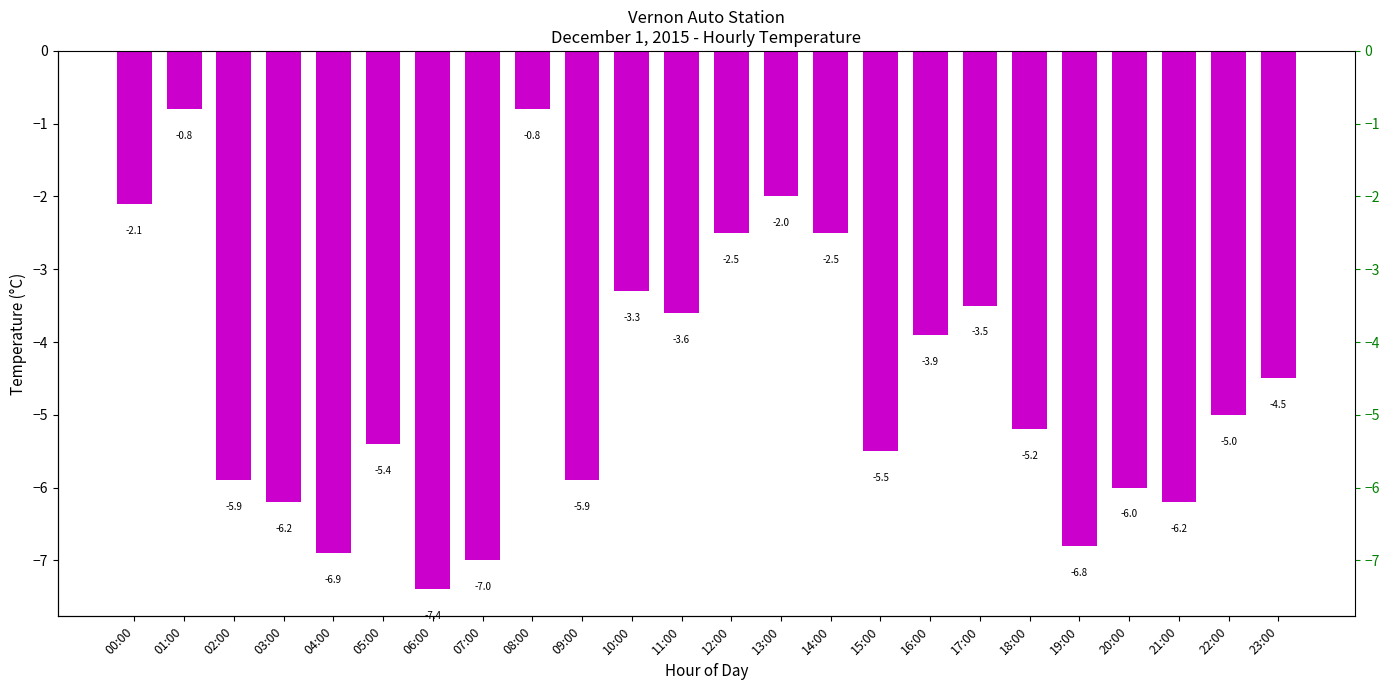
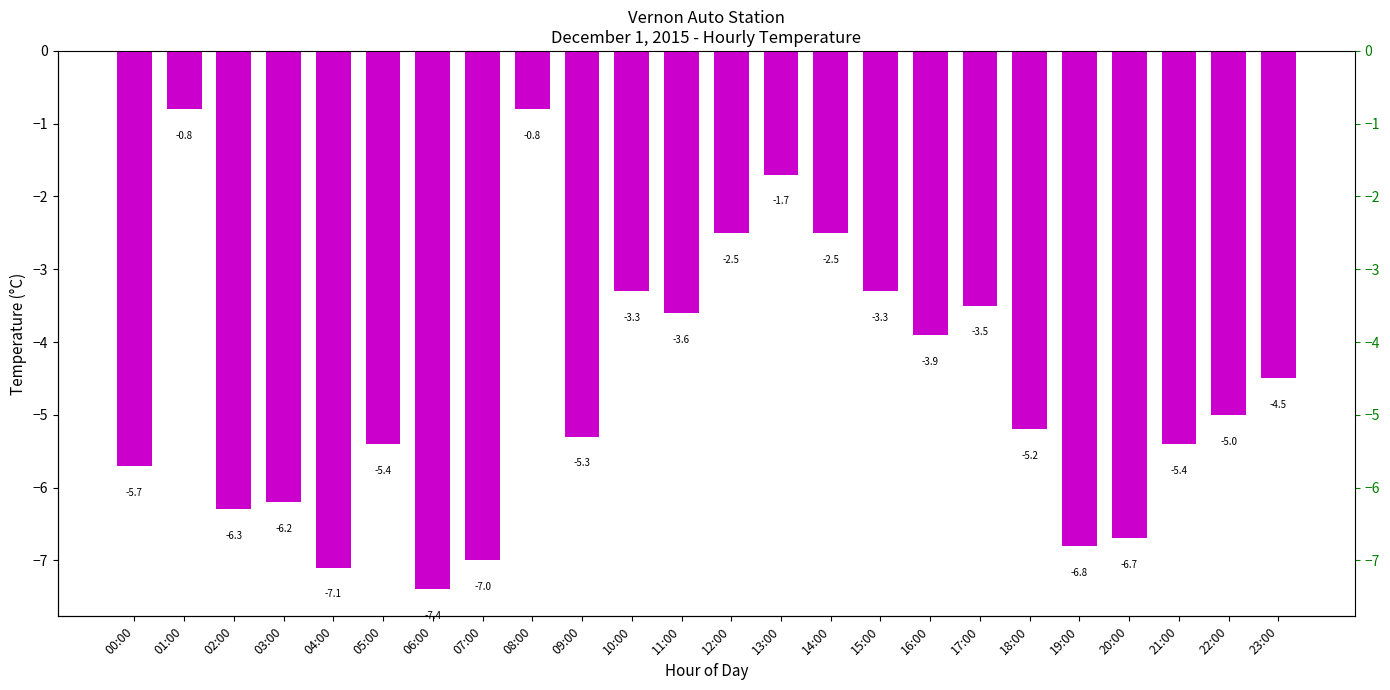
  {
-   "00:00": -2.1,
+   "00:00": -5.7,
    "01:00": -0.8,
-   "02:00": -5.9,
+   "02:00": -6.3,
    "03:00": -6.2,
-   "04:00": -6.9,
+   "04:00": -7.1,
    "05:00": -5.4,
    "06:00": -7.4,
    "07:00": -7.0,
    "08:00": -0.8,
-   "09:00": -5.9,
+   "09:00": -5.3,
    "10:00": -3.3,
    "11:00": -3.6,
    "12:00": -2.5,
-   "13:00": -2.0,
+   "13:00": -1.7,
    "14:00": -2.5,
-   "15:00": -5.5,
+   "15:00": -3.3,
    "16:00": -3.9,
    "17:00": -3.5,
    "18:00": -5.2,
    "19:00": -6.8,
-   "20:00": -6.0,
-   "21:00": -6.2,
+   "20:00": -6.7,
+   "21:00": -5.4,
    "22:00": -5.0,
    "23:00": -4.5
  }
